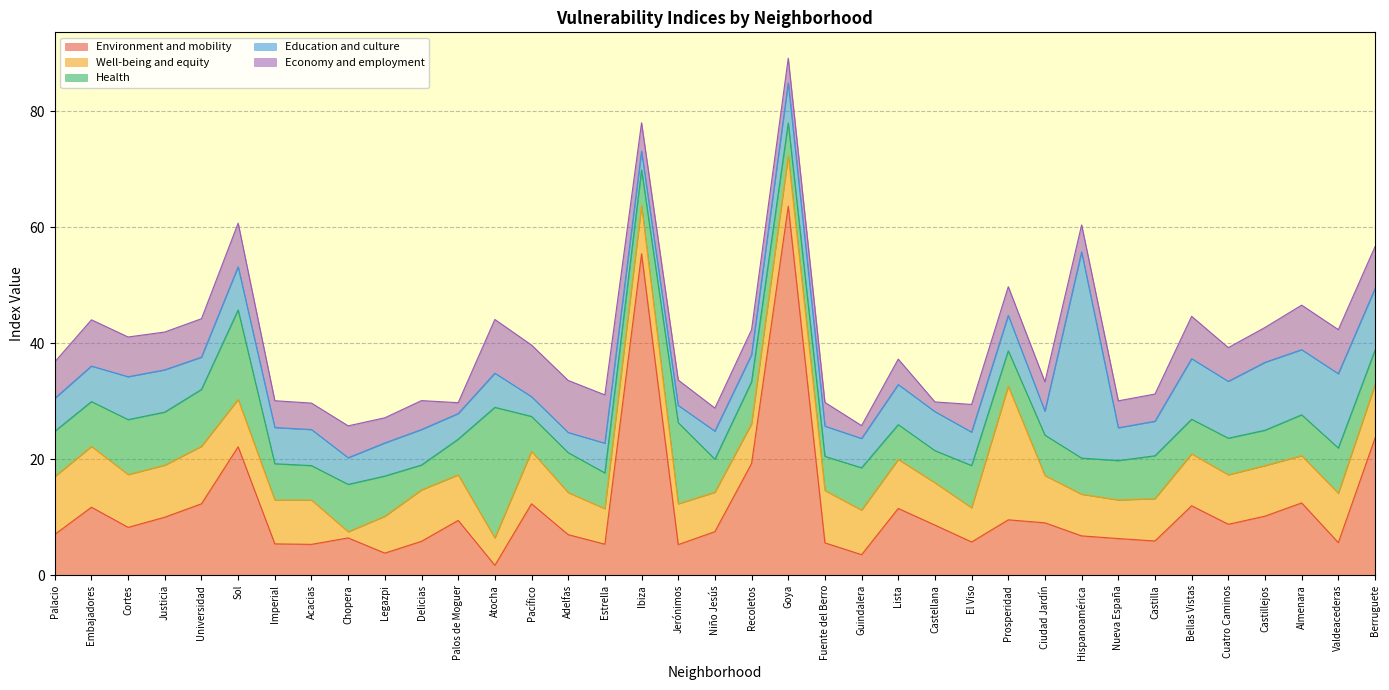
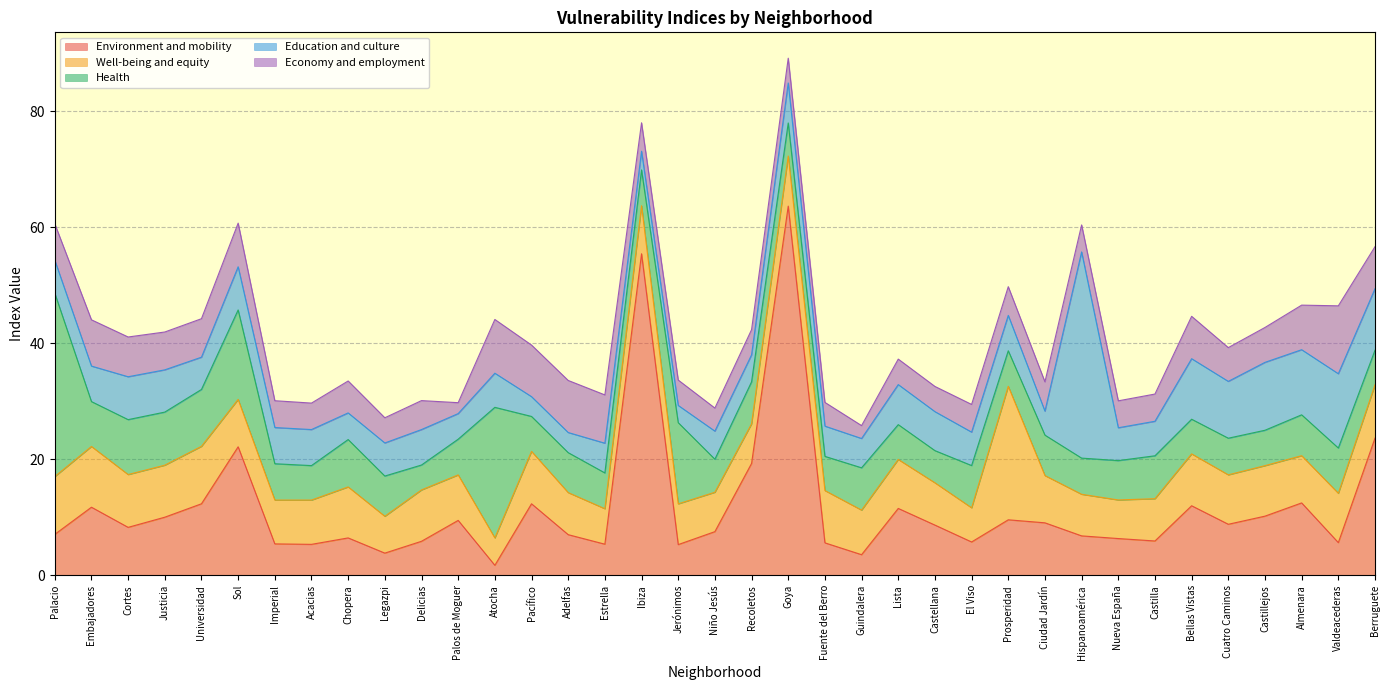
  {
    "Environment and mobility": {
      "Palacio": 7,
      "Embajadores": 12,
      "Cortes": 8,
      "Justicia": 10,
      "Universidad": 12,
      "Sol": 22,
      "Imperial": 5,
      "Acacias": 5,
      "Chopera": 6,
      "Legazpi": 4,
      "Delicias": 6,
      "Palos de Moguer": 9,
      "Atocha": 2,
      "Pacífico": 12,
      "Adelfas": 7,
      "Estrella": 5,
      "Ibiza": 55,
      "Jerónimos": 5,
      "Niño Jesús": 8,
      "Recoletos": 19,
      "Goya": 64,
      "Fuente del Berro": 6,
      "Guindalera": 4,
      "Lista": 12,
      "Castellana": 9,
      "El Viso": 6,
      "Prosperidad": 10,
      "Ciudad Jardín": 9,
      "Hispanoamérica": 7,
      "Nueva España": 6,
      "Castilla": 6,
      "Bellas Vistas": 12,
      "Cuatro Caminos": 9,
      "Castillejos": 10,
      "Almenara": 12,
      "Valdeacederas": 6,
      "Berruguete": 24
    },
    "Well-being and equity": {
      "Palacio": 10,
      "Embajadores": 10,
      "Cortes": 9,
      "Justicia": 9,
      "Universidad": 10,
      "Sol": 8,
      "Imperial": 8,
      "Acacias": 8,
-     "Chopera": 1,
+     "Chopera": 9,
      "Legazpi": 6,
      "Delicias": 9,
      "Palos de Moguer": 8,
      "Atocha": 5,
      "Pacífico": 9,
      "Adelfas": 7,
      "Estrella": 6,
      "Ibiza": 8,
      "Jerónimos": 7,
      "Niño Jesús": 7,
      "Recoletos": 7,
      "Goya": 9,
      "Fuente del Berro": 9,
      "Guindalera": 8,
      "Lista": 8,
      "Castellana": 7,
      "El Viso": 6,
      "Prosperidad": 23,
      "Ciudad Jardín": 8,
      "Hispanoamérica": 7,
      "Nueva España": 7,
      "Castilla": 7,
      "Bellas Vistas": 9,
      "Cuatro Caminos": 9,
      "Castillejos": 9,
      "Almenara": 8,
      "Valdeacederas": 9,
      "Berruguete": 9
    },
    "Health": {
-     "Palacio": 8,
+     "Palacio": 32,
      "Embajadores": 8,
      "Cortes": 9,
      "Justicia": 9,
      "Universidad": 10,
      "Sol": 15,
      "Imperial": 6,
      "Acacias": 6,
      "Chopera": 8,
      "Legazpi": 7,
      "Delicias": 4,
      "Palos de Moguer": 6,
      "Atocha": 23,
      "Pacífico": 6,
      "Adelfas": 7,
      "Estrella": 6,
      "Ibiza": 6,
      "Jerónimos": 14,
      "Niño Jesús": 6,
      "Recoletos": 7,
      "Goya": 6,
      "Fuente del Berro": 6,
      "Guindalera": 7,
      "Lista": 6,
      "Castellana": 6,
      "El Viso": 7,
      "Prosperidad": 6,
      "Ciudad Jardín": 7,
      "Hispanoamérica": 6,
      "Nueva España": 7,
      "Castilla": 7,
      "Bellas Vistas": 6,
      "Cuatro Caminos": 6,
      "Castillejos": 6,
      "Almenara": 7,
      "Valdeacederas": 8,
      "Berruguete": 6
    },
    "Education and culture": {
      "Palacio": 6,
      "Embajadores": 6,
      "Cortes": 7,
      "Justicia": 7,
      "Universidad": 6,
      "Sol": 7,
      "Imperial": 6,
      "Acacias": 6,
      "Chopera": 5,
      "Legazpi": 6,
      "Delicias": 6,
      "Palos de Moguer": 4,
      "Atocha": 6,
      "Pacífico": 3,
      "Adelfas": 3,
      "Estrella": 5,
      "Ibiza": 3,
      "Jerónimos": 3,
      "Niño Jesús": 5,
      "Recoletos": 5,
      "Goya": 7,
      "Fuente del Berro": 5,
      "Guindalera": 5,
      "Lista": 7,
      "Castellana": 7,
      "El Viso": 6,
      "Prosperidad": 6,
      "Ciudad Jardín": 4,
      "Hispanoamérica": 36,
      "Nueva España": 6,
      "Castilla": 6,
      "Bellas Vistas": 10,
      "Cuatro Caminos": 10,
      "Castillejos": 12,
      "Almenara": 11,
      "Valdeacederas": 13,
      "Berruguete": 11
    },
    "Economy and employment": {
      "Palacio": 6,
      "Embajadores": 8,
      "Cortes": 7,
      "Justicia": 7,
      "Universidad": 7,
      "Sol": 8,
      "Imperial": 5,
      "Acacias": 5,
      "Chopera": 5,
      "Legazpi": 4,
      "Delicias": 5,
      "Palos de Moguer": 2,
      "Atocha": 9,
      "Pacífico": 9,
      "Adelfas": 9,
      "Estrella": 8,
      "Ibiza": 5,
      "Jerónimos": 4,
      "Niño Jesús": 4,
      "Recoletos": 4,
      "Goya": 4,
      "Fuente del Berro": 4,
      "Guindalera": 2,
      "Lista": 4,
-     "Castellana": 2,
+     "Castellana": 4,
      "El Viso": 5,
      "Prosperidad": 5,
      "Ciudad Jardín": 5,
      "Hispanoamérica": 5,
      "Nueva España": 5,
      "Castilla": 5,
      "Bellas Vistas": 7,
      "Cuatro Caminos": 6,
      "Castillejos": 6,
      "Almenara": 8,
-     "Valdeacederas": 8,
+     "Valdeacederas": 12,
      "Berruguete": 7
    }
  }
